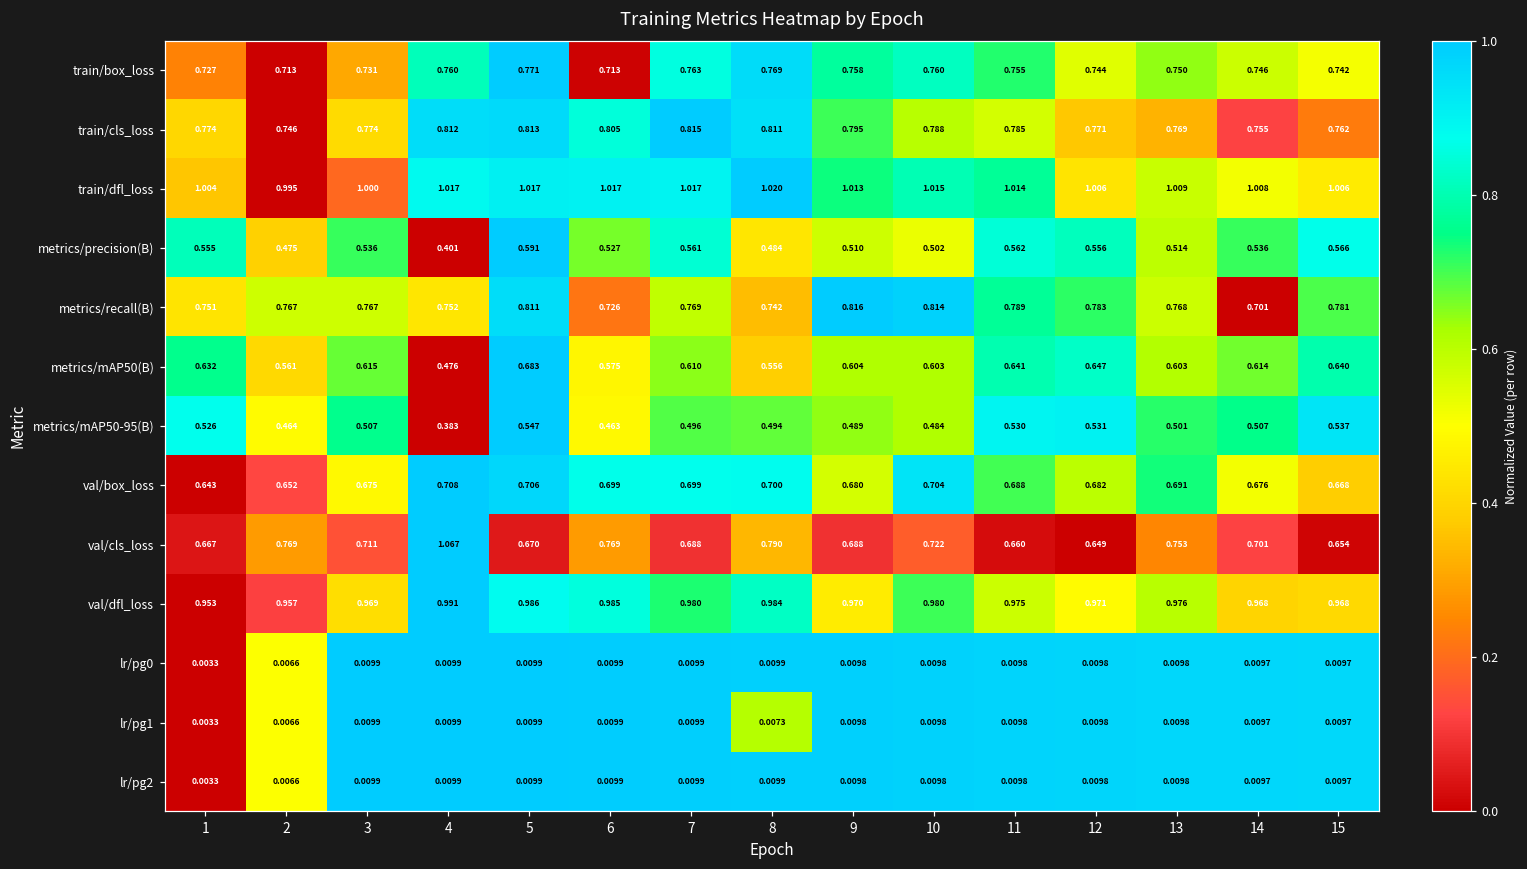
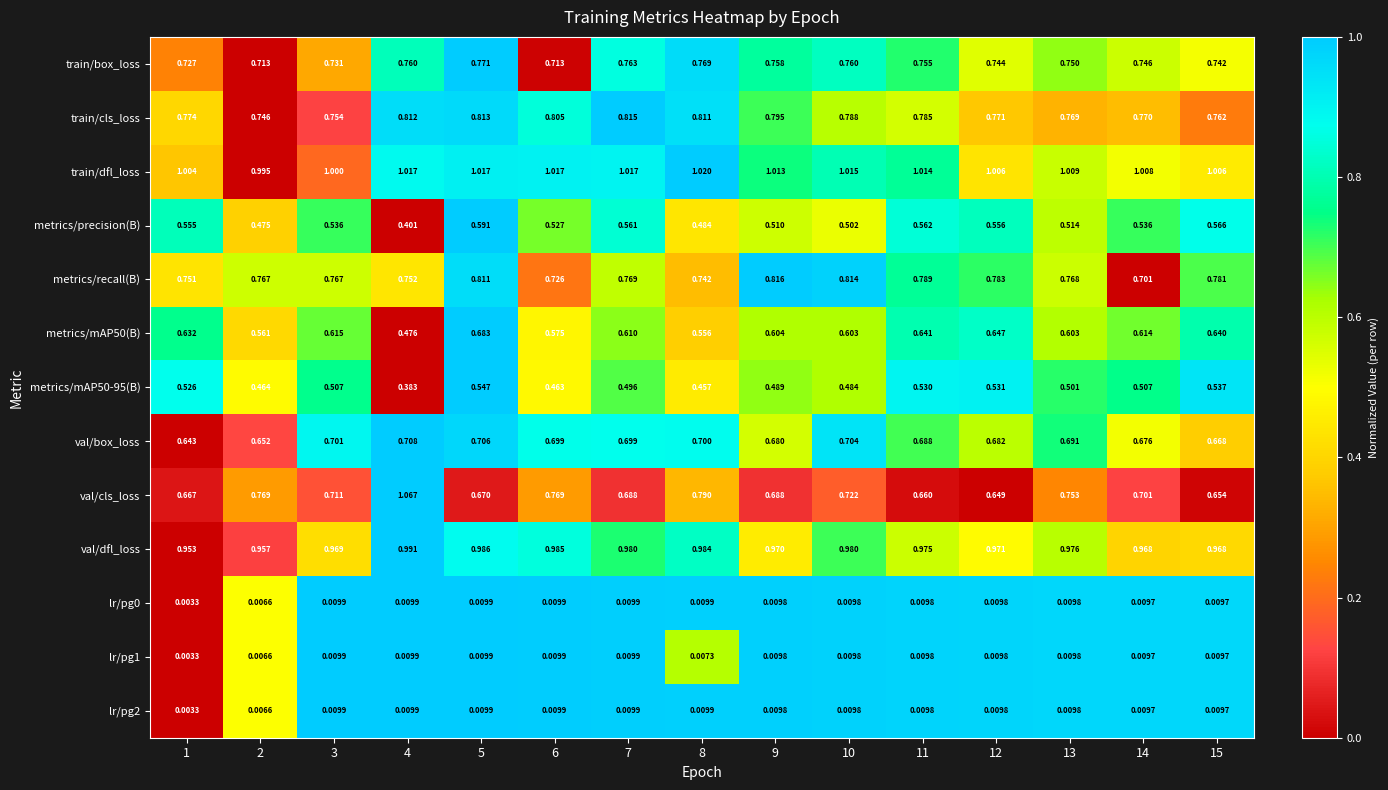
  {
    "train/box_loss": {
      "1": 0.727,
      "2": 0.713,
      "3": 0.731,
      "4": 0.760,
      "5": 0.771,
      "6": 0.713,
      "7": 0.763,
      "8": 0.769,
      "9": 0.758,
      "10": 0.760,
      "11": 0.755,
      "12": 0.744,
      "13": 0.750,
      "14": 0.746,
      "15": 0.742
    },
    "train/cls_loss": {
      "1": 0.774,
      "2": 0.746,
-     "3": 0.774,
+     "3": 0.754,
      "4": 0.812,
      "5": 0.813,
      "6": 0.805,
      "7": 0.815,
      "8": 0.811,
      "9": 0.795,
      "10": 0.788,
      "11": 0.785,
      "12": 0.771,
      "13": 0.769,
-     "14": 0.755,
+     "14": 0.770,
      "15": 0.762
    },
    "train/dfl_loss": {
      "1": 1.004,
      "2": 0.995,
      "3": 1.000,
      "4": 1.017,
      "5": 1.017,
      "6": 1.017,
      "7": 1.017,
      "8": 1.020,
      "9": 1.013,
      "10": 1.015,
      "11": 1.014,
      "12": 1.006,
      "13": 1.009,
      "14": 1.008,
      "15": 1.006
    },
    "metrics/precision(B)": {
      "1": 0.555,
      "2": 0.475,
      "3": 0.536,
      "4": 0.401,
      "5": 0.591,
      "6": 0.527,
      "7": 0.561,
      "8": 0.484,
      "9": 0.510,
      "10": 0.502,
      "11": 0.562,
      "12": 0.556,
      "13": 0.514,
      "14": 0.536,
      "15": 0.566
    },
    "metrics/recall(B)": {
      "1": 0.751,
      "2": 0.767,
      "3": 0.767,
      "4": 0.752,
      "5": 0.811,
      "6": 0.726,
      "7": 0.769,
      "8": 0.742,
      "9": 0.816,
      "10": 0.814,
      "11": 0.789,
      "12": 0.783,
      "13": 0.768,
      "14": 0.701,
      "15": 0.781
    },
    "metrics/mAP50(B)": {
      "1": 0.632,
      "2": 0.561,
      "3": 0.615,
      "4": 0.476,
      "5": 0.683,
      "6": 0.575,
      "7": 0.610,
      "8": 0.556,
      "9": 0.604,
      "10": 0.603,
      "11": 0.641,
      "12": 0.647,
      "13": 0.603,
      "14": 0.614,
      "15": 0.640
    },
    "metrics/mAP50-95(B)": {
      "1": 0.526,
      "2": 0.464,
      "3": 0.507,
      "4": 0.383,
      "5": 0.547,
      "6": 0.463,
      "7": 0.496,
-     "8": 0.494,
+     "8": 0.457,
      "9": 0.489,
      "10": 0.484,
      "11": 0.530,
      "12": 0.531,
      "13": 0.501,
      "14": 0.507,
      "15": 0.537
    },
    "val/box_loss": {
      "1": 0.643,
      "2": 0.652,
-     "3": 0.675,
+     "3": 0.701,
      "4": 0.708,
      "5": 0.706,
      "6": 0.699,
      "7": 0.699,
      "8": 0.700,
      "9": 0.680,
      "10": 0.704,
      "11": 0.688,
      "12": 0.682,
      "13": 0.691,
      "14": 0.676,
      "15": 0.668
    },
    "val/cls_loss": {
      "1": 0.667,
      "2": 0.769,
      "3": 0.711,
      "4": 1.067,
      "5": 0.670,
      "6": 0.769,
      "7": 0.688,
      "8": 0.790,
      "9": 0.688,
      "10": 0.722,
      "11": 0.660,
      "12": 0.649,
      "13": 0.753,
      "14": 0.701,
      "15": 0.654
    },
    "val/dfl_loss": {
      "1": 0.953,
      "2": 0.957,
      "3": 0.969,
      "4": 0.991,
      "5": 0.986,
      "6": 0.985,
      "7": 0.980,
      "8": 0.984,
      "9": 0.970,
      "10": 0.980,
      "11": 0.975,
      "12": 0.971,
      "13": 0.976,
      "14": 0.968,
      "15": 0.968
    },
    "lr/pg0": {
      "1": 0.0033,
      "2": 0.0066,
      "3": 0.0099,
      "4": 0.0099,
      "5": 0.0099,
      "6": 0.0099,
      "7": 0.0099,
      "8": 0.0099,
      "9": 0.0098,
      "10": 0.0098,
      "11": 0.0098,
      "12": 0.0098,
      "13": 0.0098,
      "14": 0.0097,
      "15": 0.0097
    },
    "lr/pg1": {
      "1": 0.0033,
      "2": 0.0066,
      "3": 0.0099,
      "4": 0.0099,
      "5": 0.0099,
      "6": 0.0099,
      "7": 0.0099,
      "8": 0.0073,
      "9": 0.0098,
      "10": 0.0098,
      "11": 0.0098,
      "12": 0.0098,
      "13": 0.0098,
      "14": 0.0097,
      "15": 0.0097
    },
    "lr/pg2": {
      "1": 0.0033,
      "2": 0.0066,
      "3": 0.0099,
      "4": 0.0099,
      "5": 0.0099,
      "6": 0.0099,
      "7": 0.0099,
      "8": 0.0099,
      "9": 0.0098,
      "10": 0.0098,
      "11": 0.0098,
      "12": 0.0098,
      "13": 0.0098,
      "14": 0.0097,
      "15": 0.0097
    }
  }
